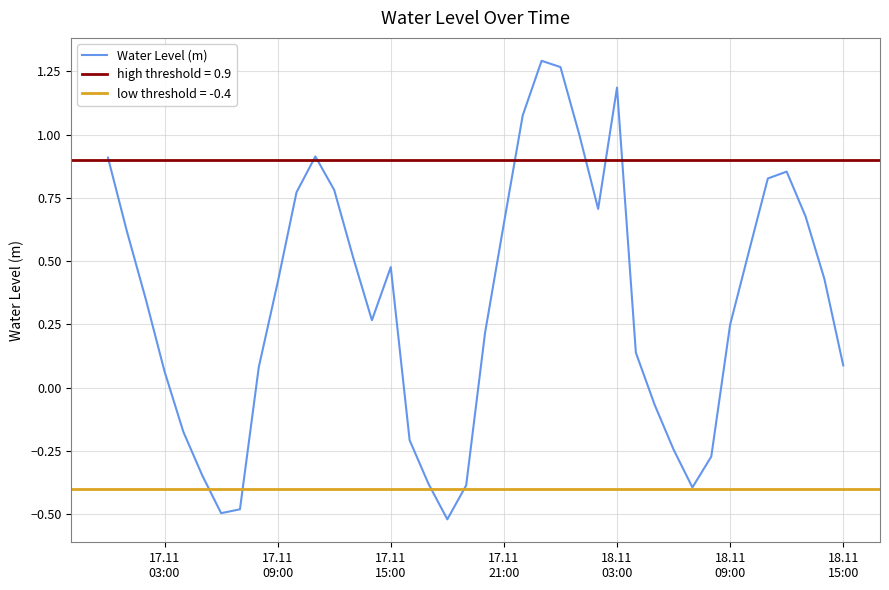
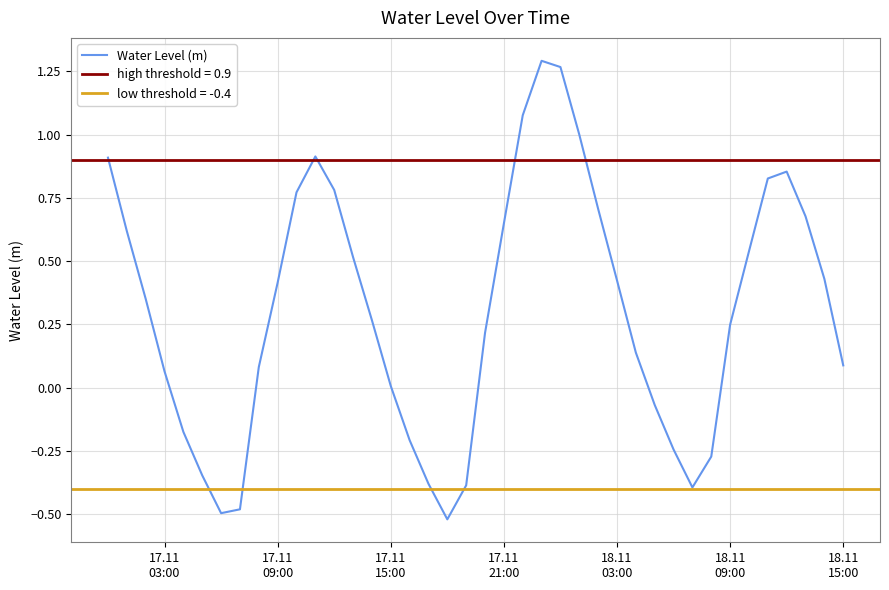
  {
    "17.11 03:00": 0.06,
    "17.11 09:00": 0.42,
-   "17.11 15:00": 0.48,
+   "17.11 15:00": 0.01,
    "17.11 21:00": 0.65,
-   "18.11 03:00": 1.19,
+   "18.11 03:00": 0.42,
    "18.11 09:00": 0.25,
    "18.11 15:00": 0.09
  }
